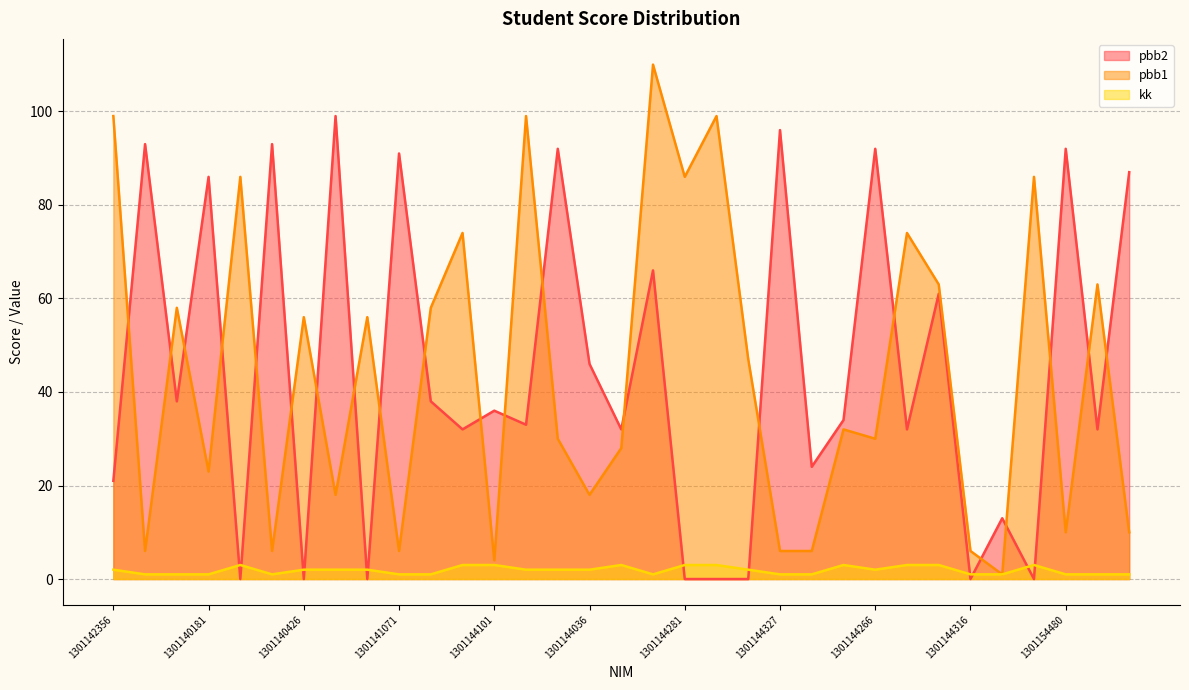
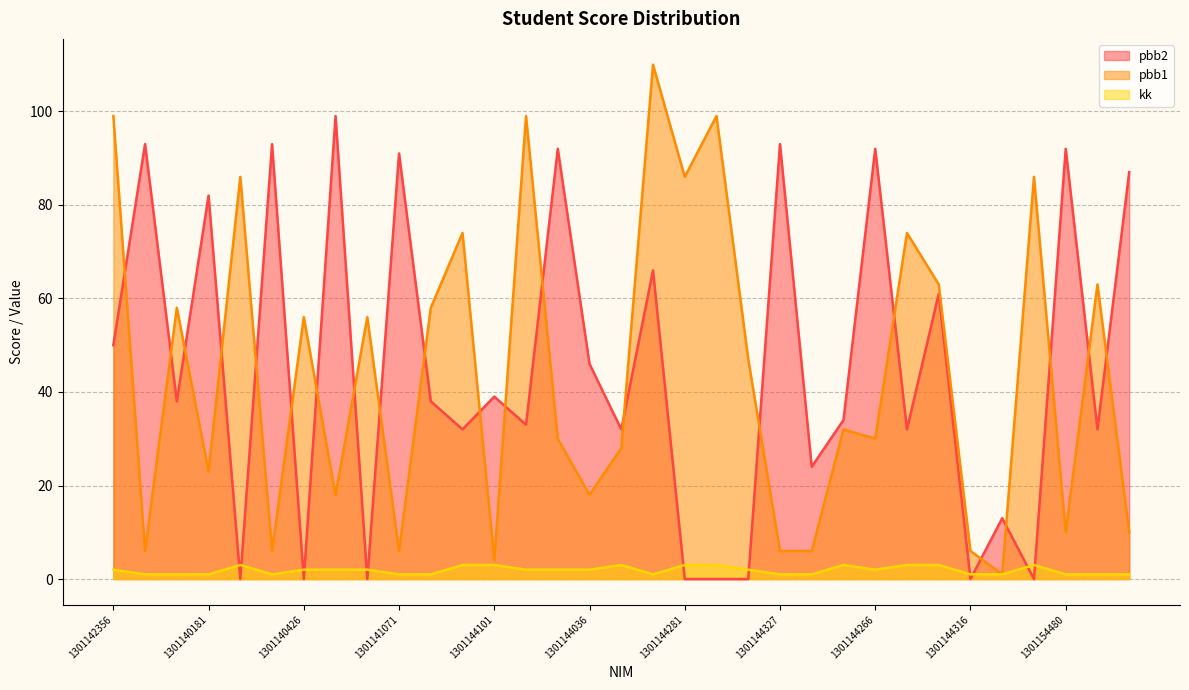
  {
    "pbb2": {
-     "1301142356": 21,
-     "1301140181": 86,
+     "1301142356": 50,
+     "1301140181": 82,
      "1301140426": 0,
      "1301141071": 91,
-     "1301144101": 36,
+     "1301144101": 39,
      "1301144036": 46,
      "1301144281": 0,
-     "1301144327": 96,
+     "1301144327": 93,
      "1301144266": 92,
      "1301144316": 0,
      "1301154480": 92
    }
  }
